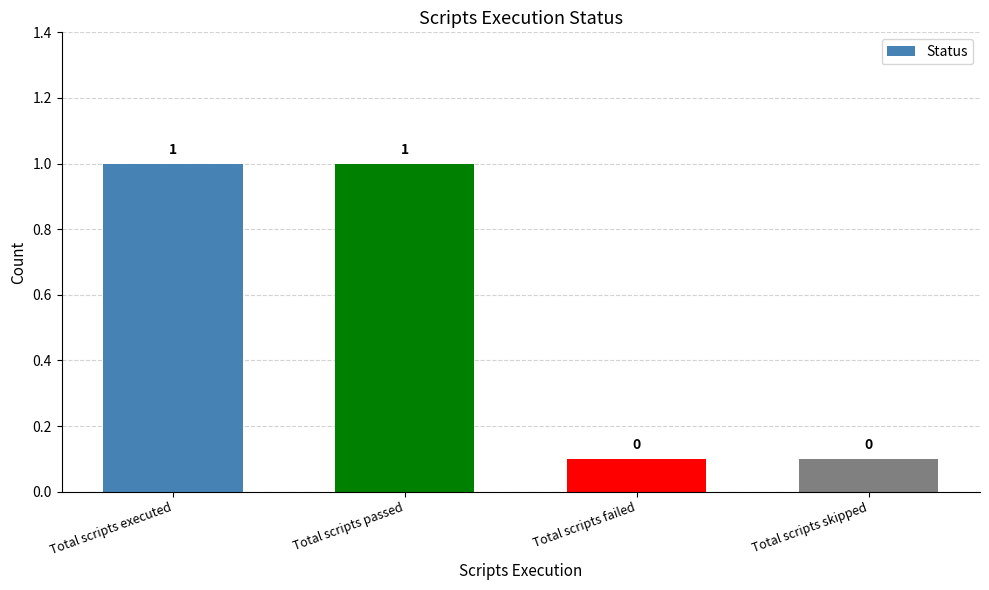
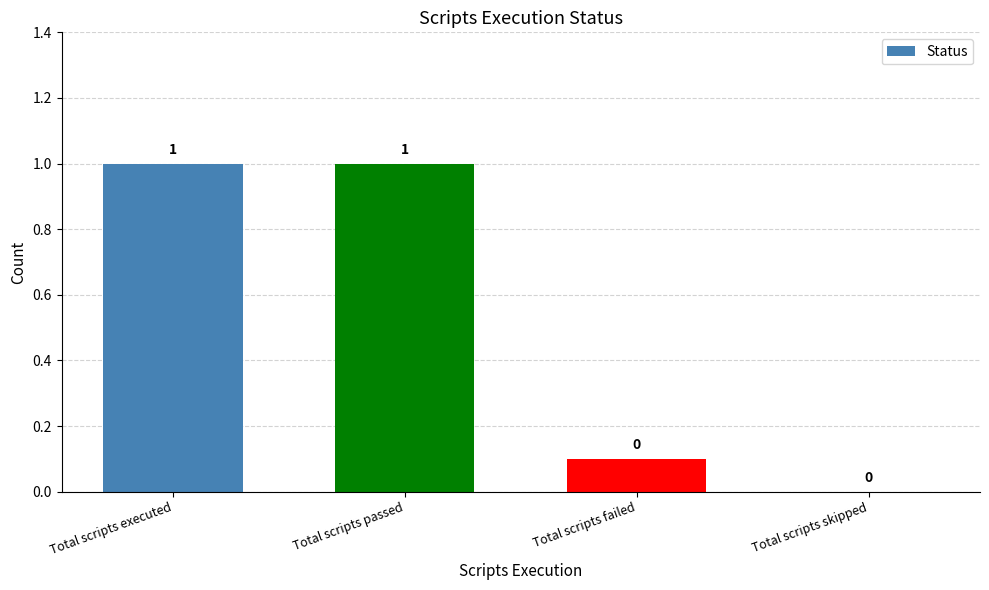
  {
-   "Total scripts skipped": 0.1
+   "Total scripts skipped": 0.0
  }
